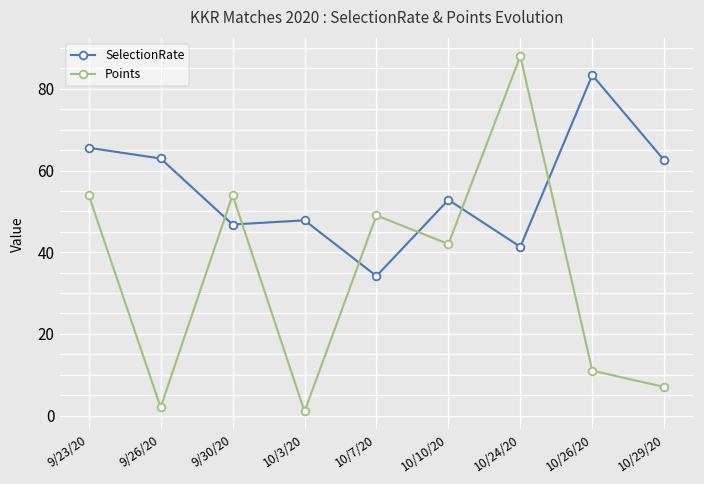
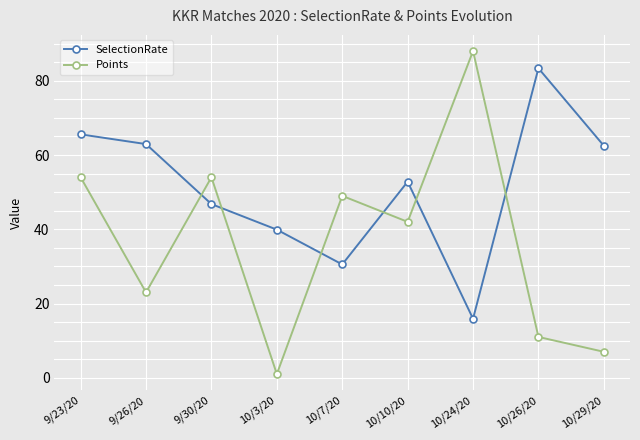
  {
    "SelectionRate": {
      "9/23/20": 66,
      "9/26/20": 63,
      "9/30/20": 47,
-     "10/3/20": 48,
-     "10/7/20": 34,
+     "10/3/20": 40,
+     "10/7/20": 31,
      "10/10/20": 53,
-     "10/24/20": 41,
+     "10/24/20": 16,
      "10/26/20": 83,
      "10/29/20": 62
    },
    "Points": {
      "9/23/20": 54,
-     "9/26/20": 2,
+     "9/26/20": 23,
      "9/30/20": 54,
      "10/3/20": 1,
      "10/7/20": 49,
      "10/10/20": 42,
      "10/24/20": 88,
      "10/26/20": 11,
      "10/29/20": 7
    }
  }
